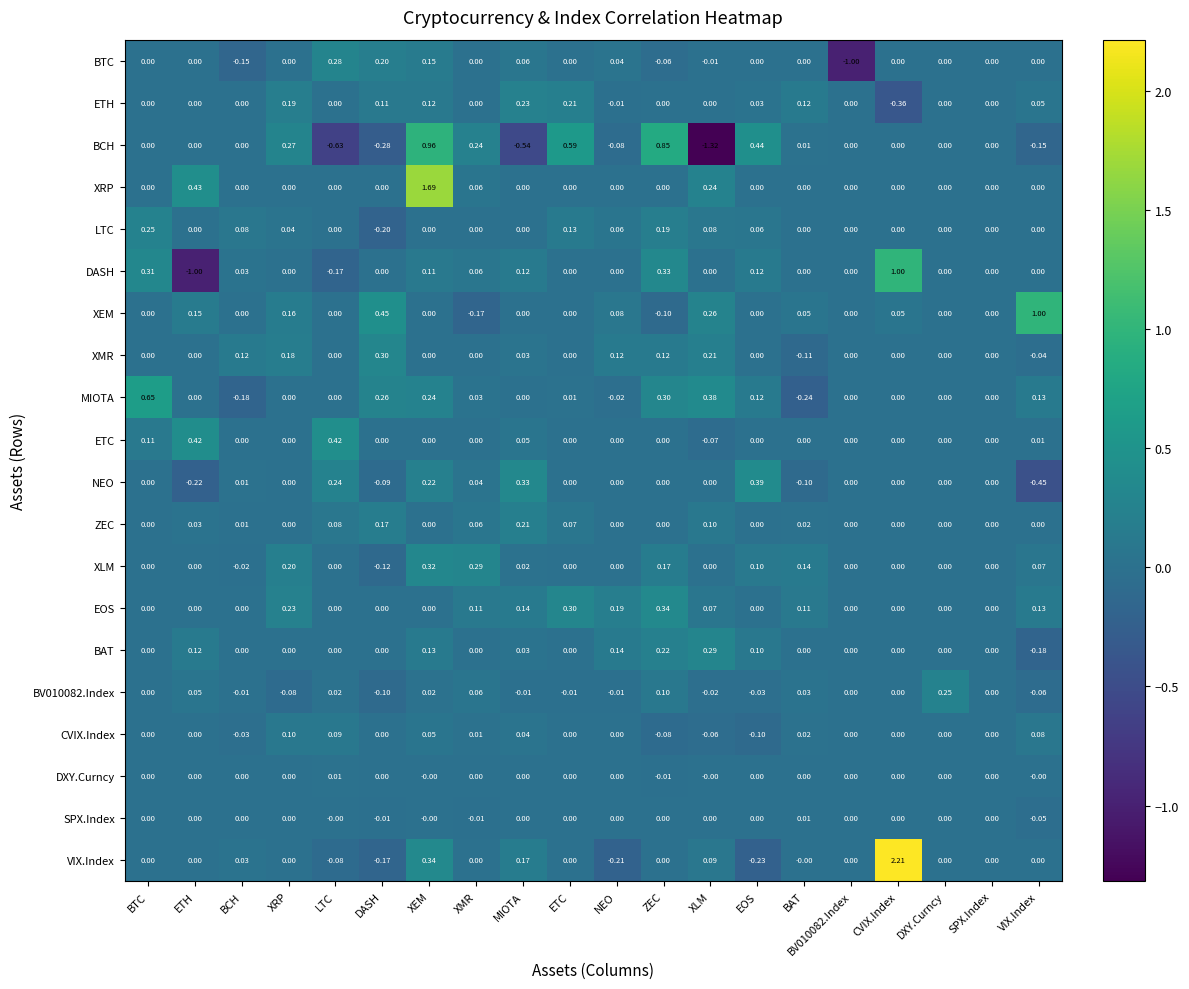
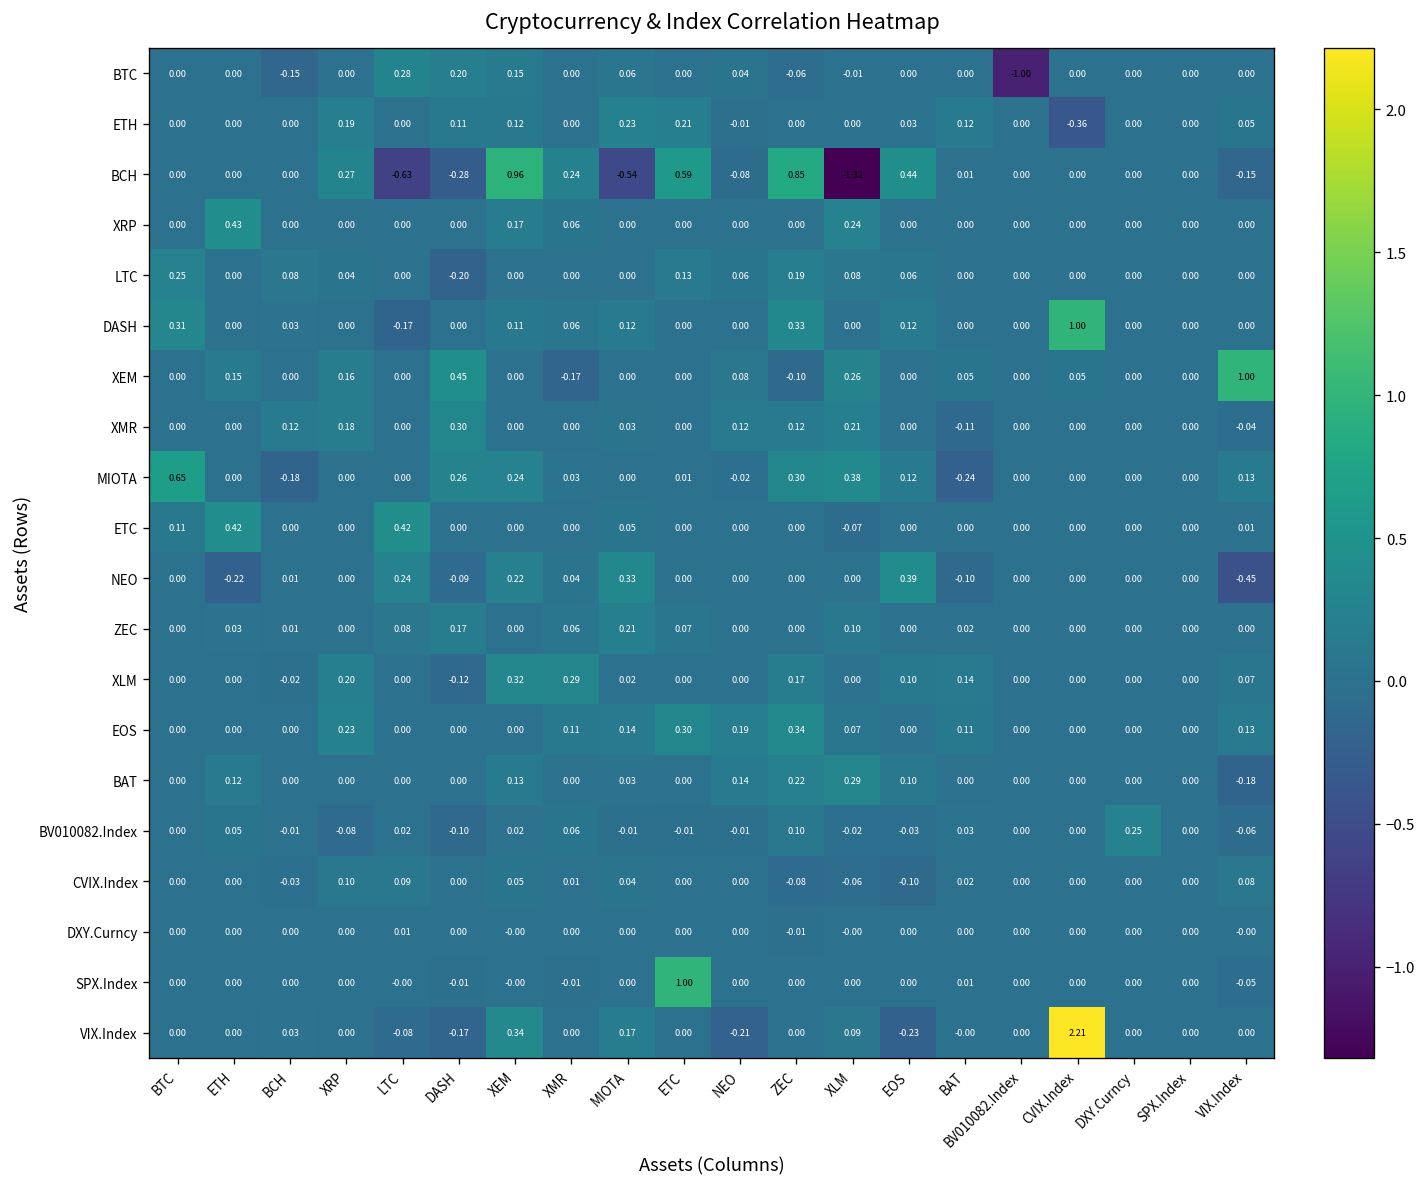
  {
    "XRP": {
      "BTC": 0.00,
      "ETH": 0.43,
      "BCH": 0.00,
      "XRP": 0.00,
      "LTC": 0.00,
      "DASH": 0.00,
-     "XEM": 1.69,
+     "XEM": 0.17,
      "XMR": 0.06,
      "MIOTA": 0.00,
      "ETC": 0.00,
      "NEO": 0.00,
      "ZEC": 0.00,
      "XLM": 0.24,
      "EOS": 0.00,
      "BAT": 0.00,
      "BV010082.Index": 0.00,
      "CVIX.Index": 0.00,
      "DXY.Curncy": 0.00,
      "SPX.Index": 0.00,
      "VIX.Index": 0.00
    },
    "DASH": {
      "BTC": 0.31,
-     "ETH": -1.00,
+     "ETH": 0.00,
      "BCH": 0.03,
      "XRP": 0.00,
      "LTC": -0.17,
      "DASH": 0.00,
      "XEM": 0.11,
      "XMR": 0.06,
      "MIOTA": 0.12,
      "ETC": 0.00,
      "NEO": 0.00,
      "ZEC": 0.33,
      "XLM": 0.00,
      "EOS": 0.12,
      "BAT": 0.00,
      "BV010082.Index": 0.00,
      "CVIX.Index": 1.00,
      "DXY.Curncy": 0.00,
      "SPX.Index": 0.00,
      "VIX.Index": 0.00
    },
    "SPX.Index": {
      "BTC": 0.00,
      "ETH": 0.00,
      "BCH": 0.00,
      "XRP": 0.00,
      "LTC": -0.00,
      "DASH": -0.01,
      "XEM": -0.00,
      "XMR": -0.01,
      "MIOTA": 0.00,
-     "ETC": 0.00,
+     "ETC": 1.00,
      "NEO": 0.00,
      "ZEC": 0.00,
      "XLM": 0.00,
      "EOS": 0.00,
      "BAT": 0.01,
      "BV010082.Index": 0.00,
      "CVIX.Index": 0.00,
      "DXY.Curncy": 0.00,
      "SPX.Index": 0.00,
      "VIX.Index": -0.05
    }
  }
